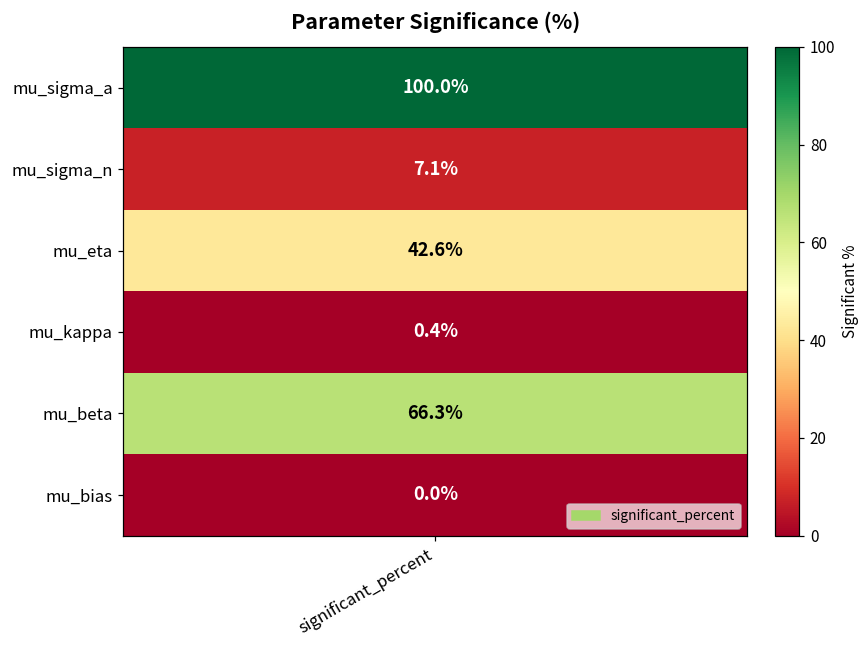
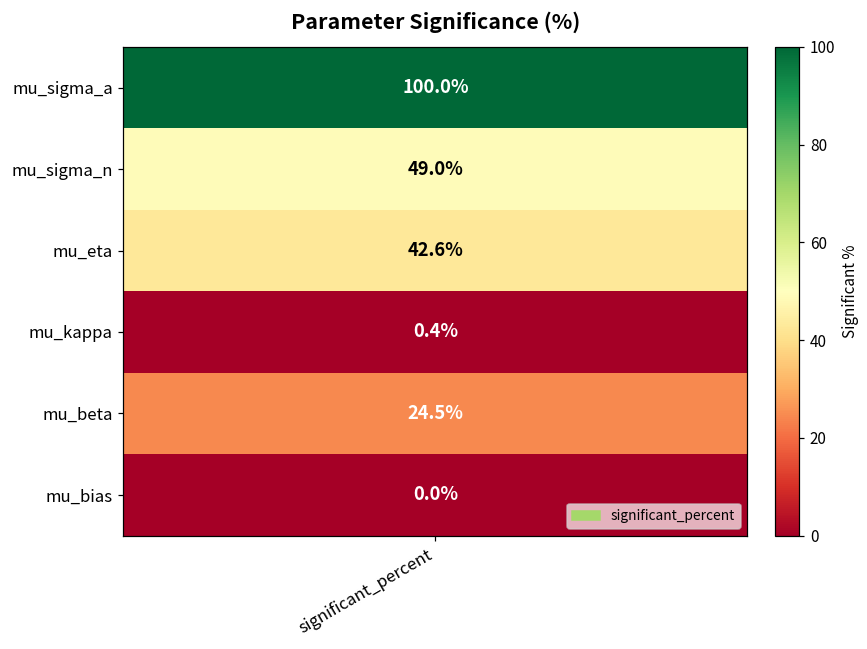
  {
    "mu_sigma_a": {
      "significant_percent": "100.0%"
    },
    "mu_sigma_n": {
-     "significant_percent": "7.1%"
+     "significant_percent": "49.0%"
    },
    "mu_eta": {
      "significant_percent": "42.6%"
    },
    "mu_kappa": {
      "significant_percent": "0.4%"
    },
    "mu_beta": {
-     "significant_percent": "66.3%"
+     "significant_percent": "24.5%"
    },
    "mu_bias": {
      "significant_percent": "0.0%"
    }
  }
